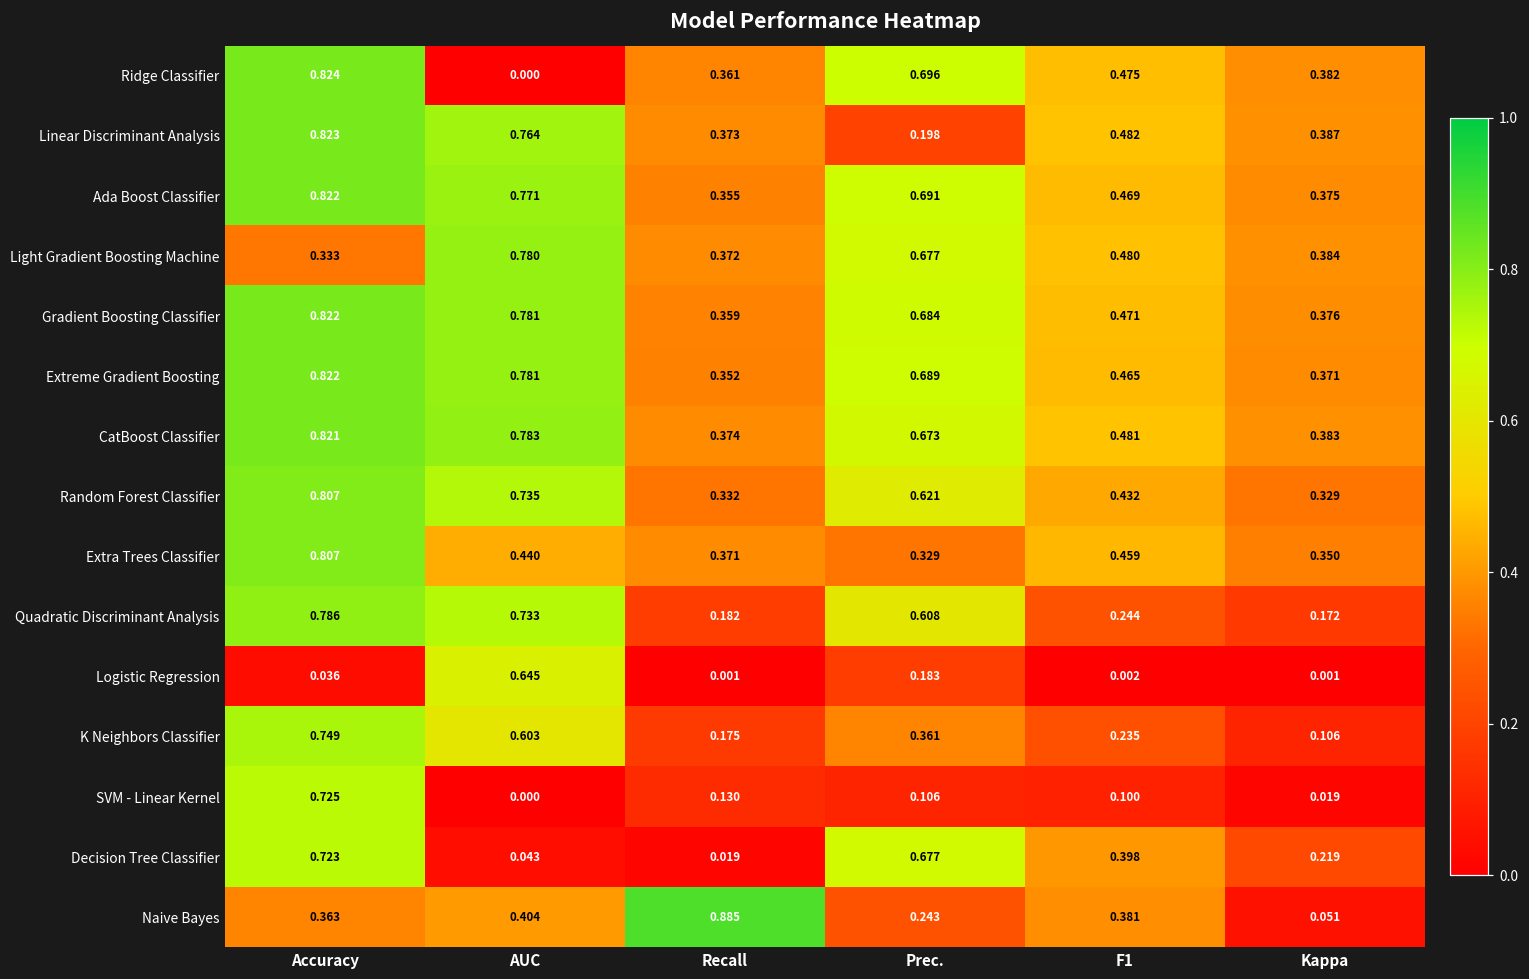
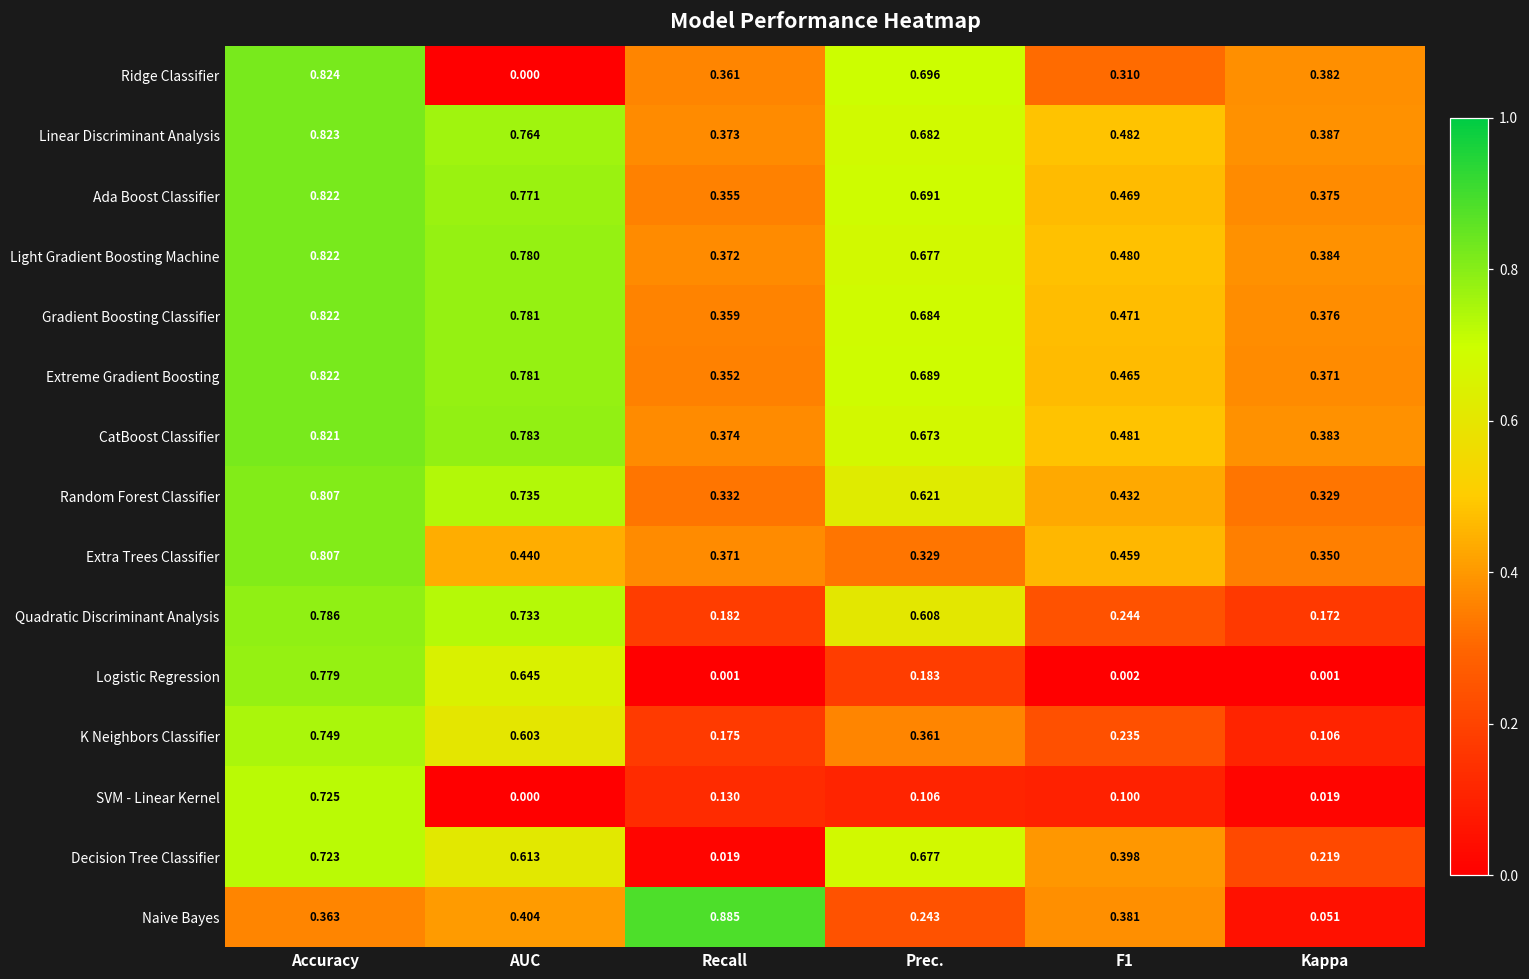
  {
    "Ridge Classifier": {
      "Accuracy": 0.824,
      "AUC": 0.000,
      "Recall": 0.361,
      "Prec.": 0.696,
-     "F1": 0.475,
+     "F1": 0.310,
      "Kappa": 0.382
    },
    "Linear Discriminant Analysis": {
      "Accuracy": 0.823,
      "AUC": 0.764,
      "Recall": 0.373,
-     "Prec.": 0.198,
+     "Prec.": 0.682,
      "F1": 0.482,
      "Kappa": 0.387
    },
    "Ada Boost Classifier": {
      "Accuracy": 0.822,
      "AUC": 0.771,
      "Recall": 0.355,
      "Prec.": 0.691,
      "F1": 0.469,
      "Kappa": 0.375
    },
    "Light Gradient Boosting Machine": {
-     "Accuracy": 0.333,
+     "Accuracy": 0.822,
      "AUC": 0.780,
      "Recall": 0.372,
      "Prec.": 0.677,
      "F1": 0.480,
      "Kappa": 0.384
    },
    "Gradient Boosting Classifier": {
      "Accuracy": 0.822,
      "AUC": 0.781,
      "Recall": 0.359,
      "Prec.": 0.684,
      "F1": 0.471,
      "Kappa": 0.376
    },
    "Extreme Gradient Boosting": {
      "Accuracy": 0.822,
      "AUC": 0.781,
      "Recall": 0.352,
      "Prec.": 0.689,
      "F1": 0.465,
      "Kappa": 0.371
    },
    "CatBoost Classifier": {
      "Accuracy": 0.821,
      "AUC": 0.783,
      "Recall": 0.374,
      "Prec.": 0.673,
      "F1": 0.481,
      "Kappa": 0.383
    },
    "Random Forest Classifier": {
      "Accuracy": 0.807,
      "AUC": 0.735,
      "Recall": 0.332,
      "Prec.": 0.621,
      "F1": 0.432,
      "Kappa": 0.329
    },
    "Extra Trees Classifier": {
      "Accuracy": 0.807,
      "AUC": 0.440,
      "Recall": 0.371,
      "Prec.": 0.329,
      "F1": 0.459,
      "Kappa": 0.350
    },
    "Quadratic Discriminant Analysis": {
      "Accuracy": 0.786,
      "AUC": 0.733,
      "Recall": 0.182,
      "Prec.": 0.608,
      "F1": 0.244,
      "Kappa": 0.172
    },
    "Logistic Regression": {
-     "Accuracy": 0.036,
+     "Accuracy": 0.779,
      "AUC": 0.645,
      "Recall": 0.001,
      "Prec.": 0.183,
      "F1": 0.002,
      "Kappa": 0.001
    },
    "K Neighbors Classifier": {
      "Accuracy": 0.749,
      "AUC": 0.603,
      "Recall": 0.175,
      "Prec.": 0.361,
      "F1": 0.235,
      "Kappa": 0.106
    },
    "SVM - Linear Kernel": {
      "Accuracy": 0.725,
      "AUC": 0.000,
      "Recall": 0.130,
      "Prec.": 0.106,
      "F1": 0.100,
      "Kappa": 0.019
    },
    "Decision Tree Classifier": {
      "Accuracy": 0.723,
-     "AUC": 0.043,
+     "AUC": 0.613,
      "Recall": 0.019,
      "Prec.": 0.677,
      "F1": 0.398,
      "Kappa": 0.219
    },
    "Naive Bayes": {
      "Accuracy": 0.363,
      "AUC": 0.404,
      "Recall": 0.885,
      "Prec.": 0.243,
      "F1": 0.381,
      "Kappa": 0.051
    }
  }
